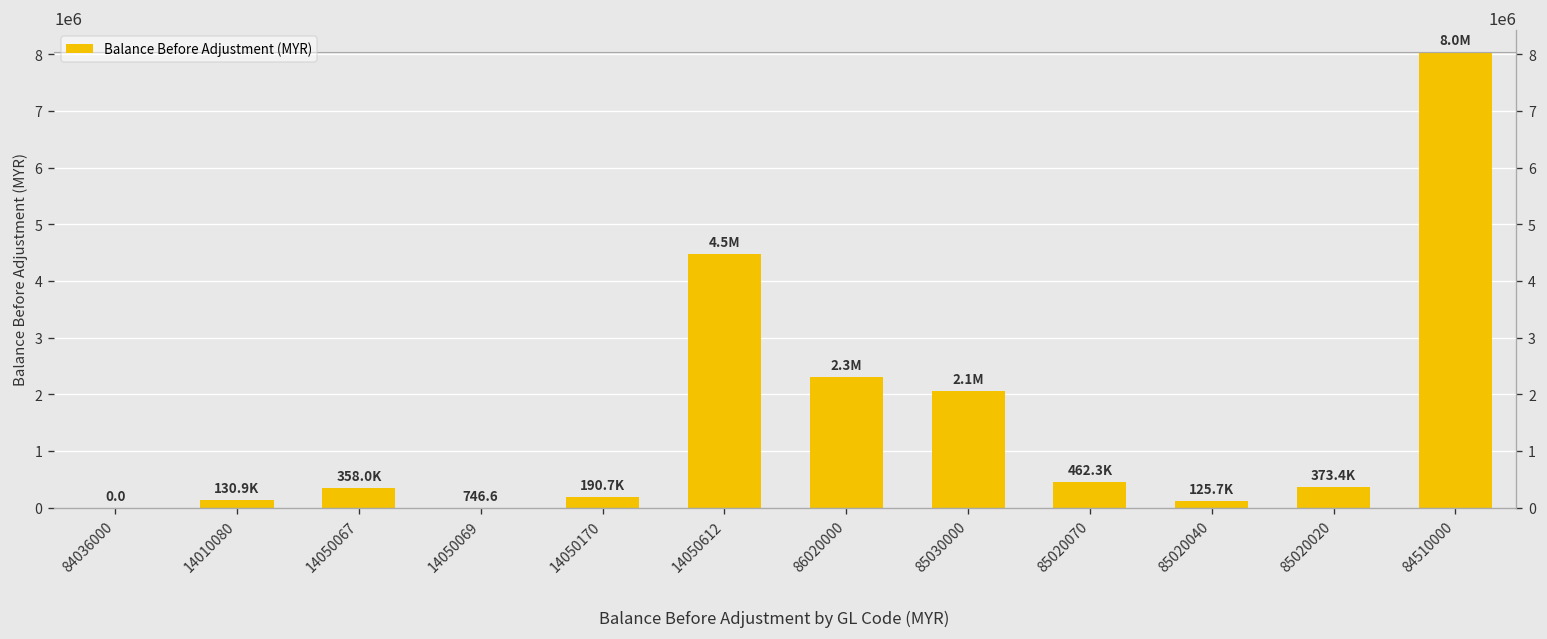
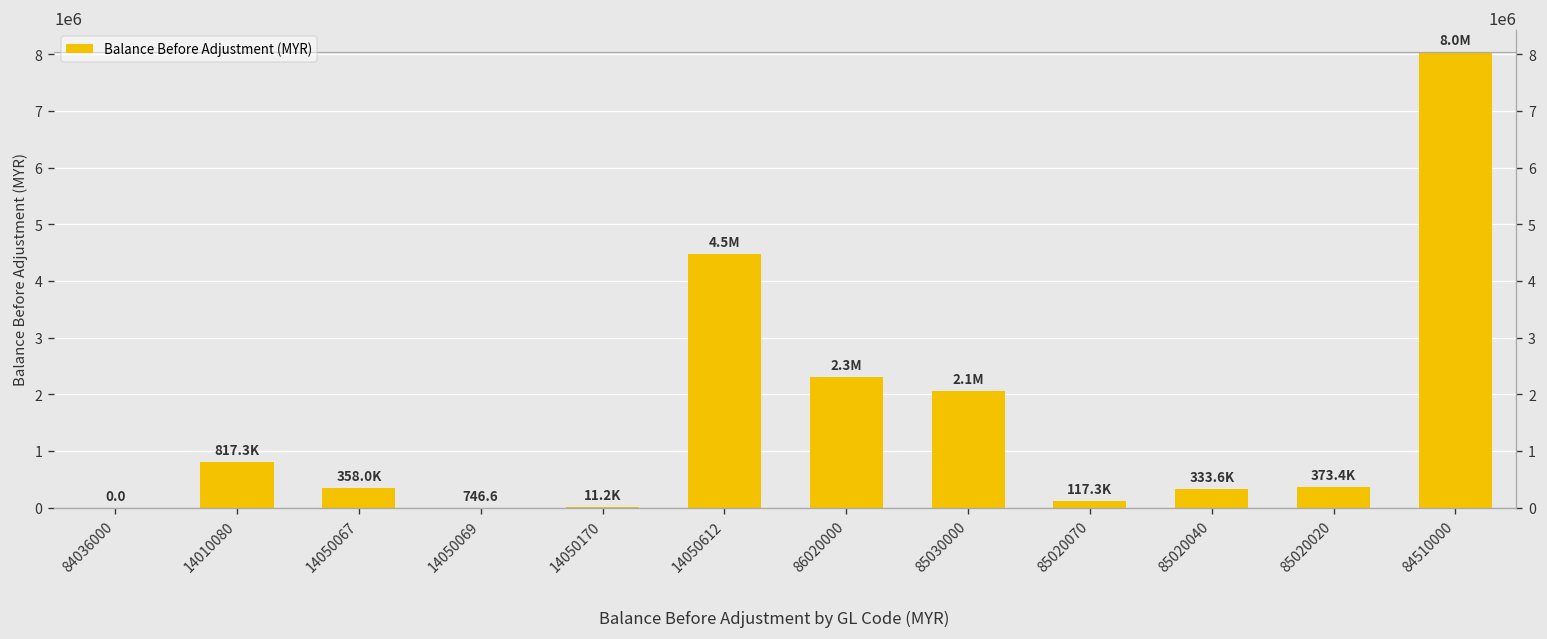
  {
    "84036000": "0.0",
-   "14010080": "130.9K",
+   "14010080": "817.3K",
    "14050067": "358.0K",
    "14050069": "746.6",
-   "14050170": "190.7K",
+   "14050170": "11.2K",
    "14050612": "4.5M",
    "86020000": "2.3M",
    "85030000": "2.1M",
-   "85020070": "462.3K",
-   "85020040": "125.7K",
+   "85020070": "117.3K",
+   "85020040": "333.6K",
    "85020020": "373.4K",
    "84510000": "8.0M"
  }
